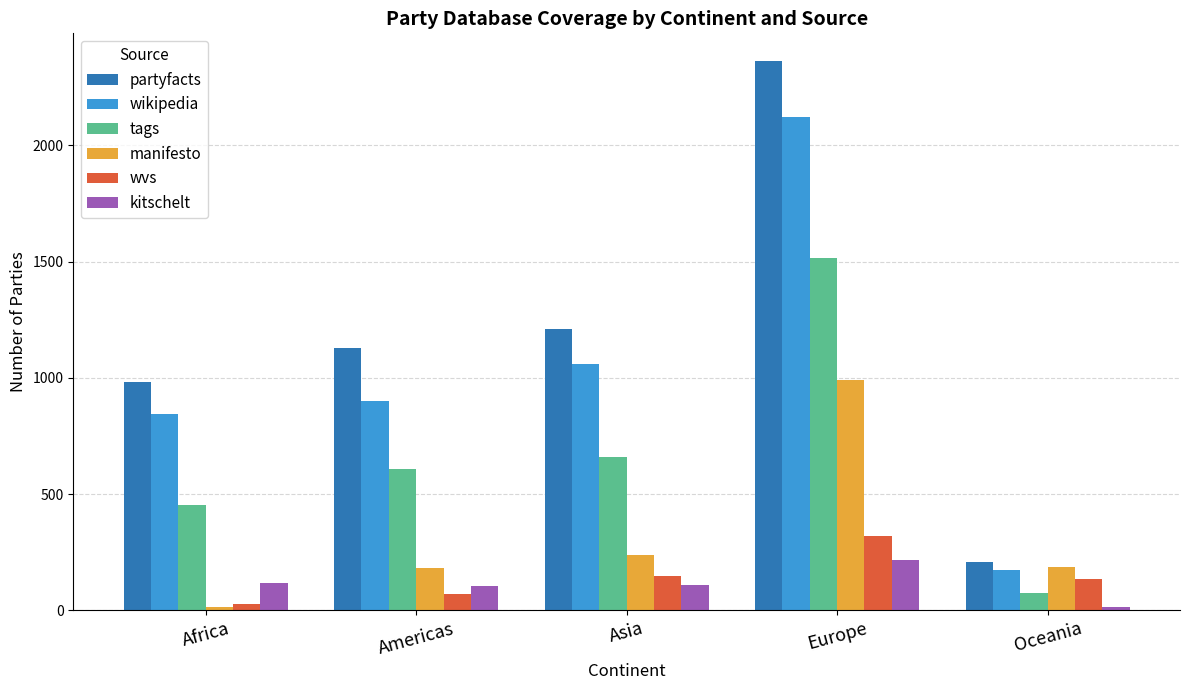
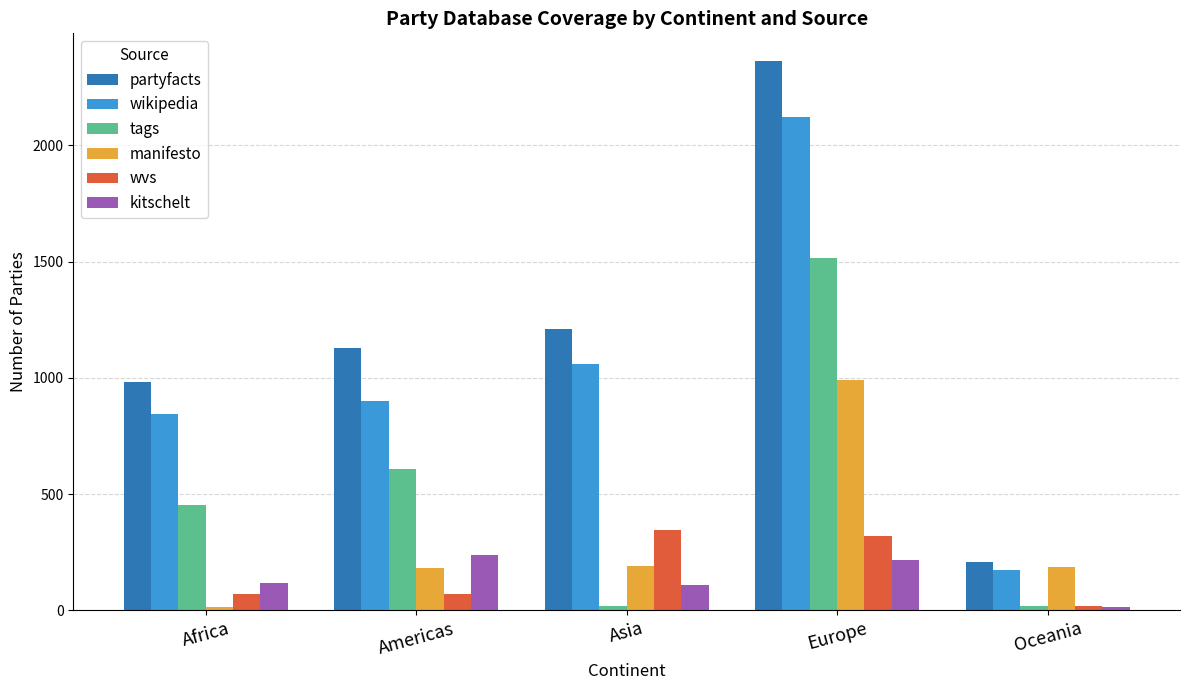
  {
    "tags": {
      "Africa": 450,
      "Americas": 610,
-     "Asia": 660,
+     "Asia": 20,
      "Europe": 1520,
-     "Oceania": 80
+     "Oceania": 20
    },
    "manifesto": {
      "Africa": 10,
      "Americas": 180,
-     "Asia": 240,
+     "Asia": 190,
      "Europe": 990,
      "Oceania": 190
    },
    "wvs": {
-     "Africa": 30,
+     "Africa": 70,
      "Americas": 70,
-     "Asia": 150,
+     "Asia": 340,
      "Europe": 320,
-     "Oceania": 140
+     "Oceania": 20
    },
    "kitschelt": {
      "Africa": 120,
-     "Americas": 100,
+     "Americas": 240,
      "Asia": 110,
      "Europe": 210,
      "Oceania": 10
    }
  }
